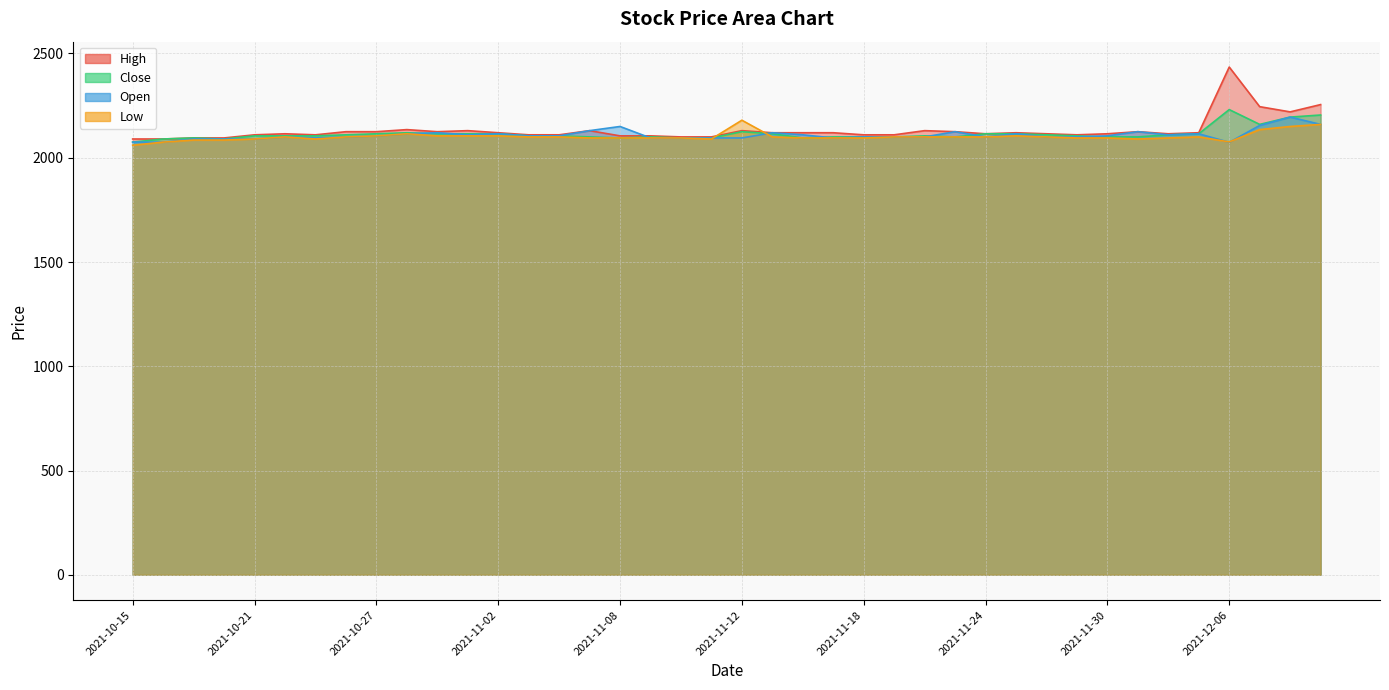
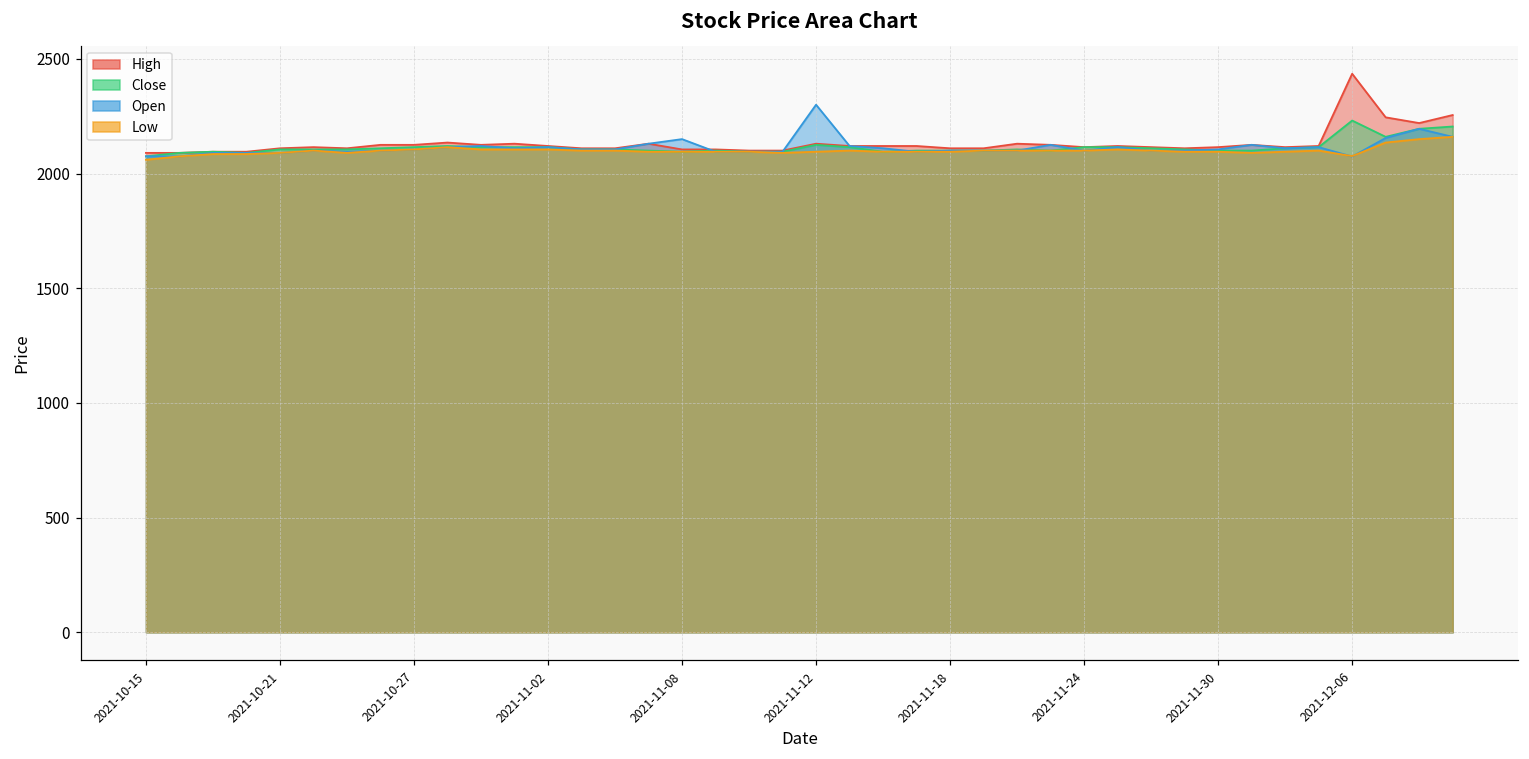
  {
    "High": {
      "2021-10-15": 2090,
      "2021-12-06": 2440
    },
    "Close": {
      "2021-12-06": 2230
    },
    "Open": {
      "2021-11-08": 2150,
-     "2021-11-12": 2100
+     "2021-11-12": 2300
    },
    "Low": {
      "2021-10-15": 2060,
-     "2021-11-12": 2180
+     "2021-11-12": 2100
    }
  }
